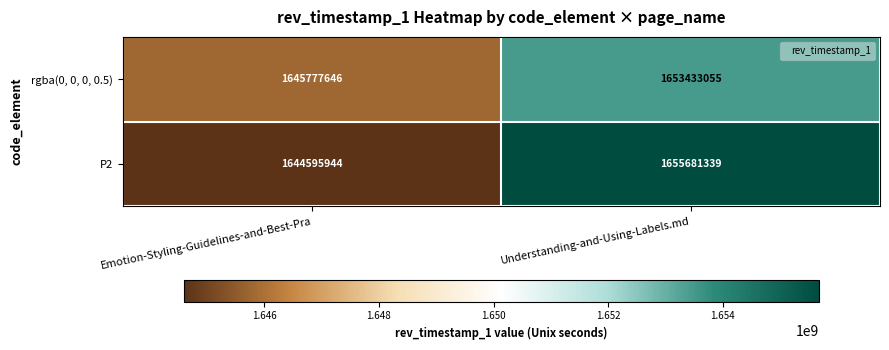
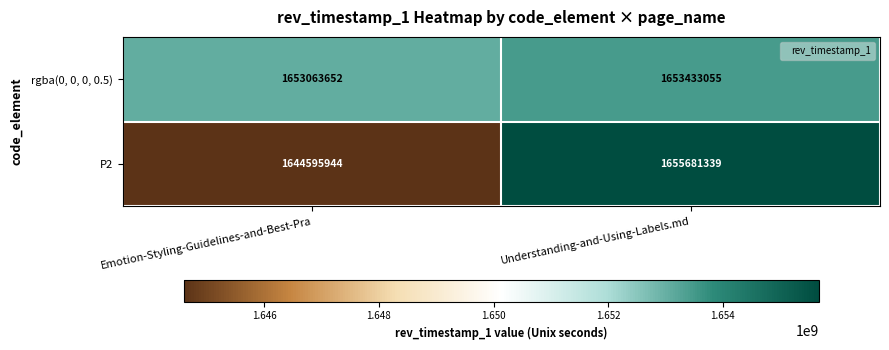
  {
    "rgba(0, 0, 0, 0.5)": {
-     "Emotion-Styling-Guidelines-and-Best-Pra": 1645777646,
+     "Emotion-Styling-Guidelines-and-Best-Pra": 1653063652,
      "Understanding-and-Using-Labels.md": 1653433055
    },
    "P2": {
      "Emotion-Styling-Guidelines-and-Best-Pra": 1644595944,
      "Understanding-and-Using-Labels.md": 1655681339
    }
  }
